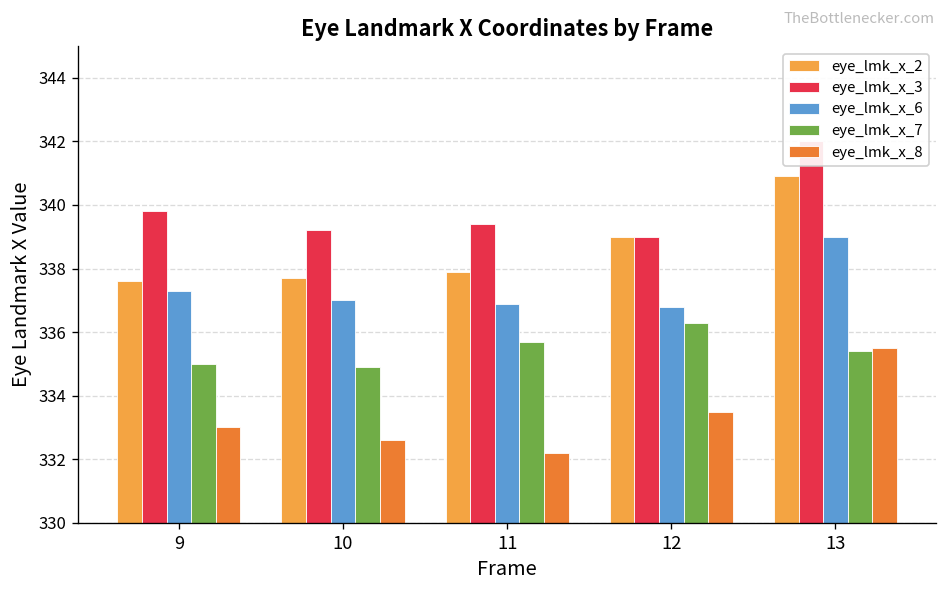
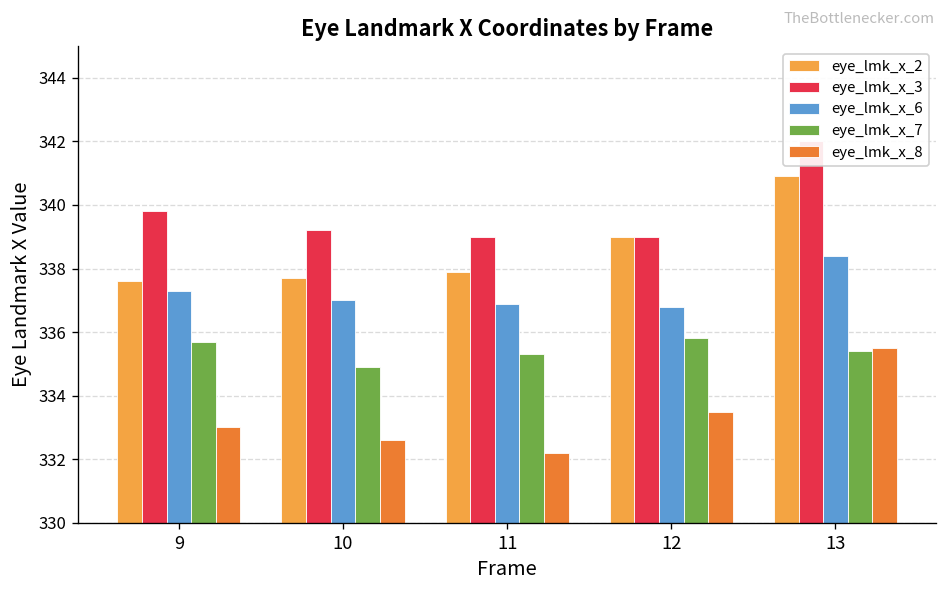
  {
    "eye_lmk_x_3": {
      "9": 339.8,
      "10": 339.2,
-     "11": 339.4,
+     "11": 339.0,
      "12": 339.0
    },
    "eye_lmk_x_6": {
      "9": 337.3,
      "10": 337.0,
      "11": 336.9,
      "12": 336.8,
-     "13": 339.0
+     "13": 338.4
    },
    "eye_lmk_x_7": {
-     "9": 335.0,
+     "9": 335.7,
      "10": 334.9,
-     "11": 335.7,
-     "12": 336.3,
+     "11": 335.3,
+     "12": 335.8,
      "13": 335.4
    }
  }
